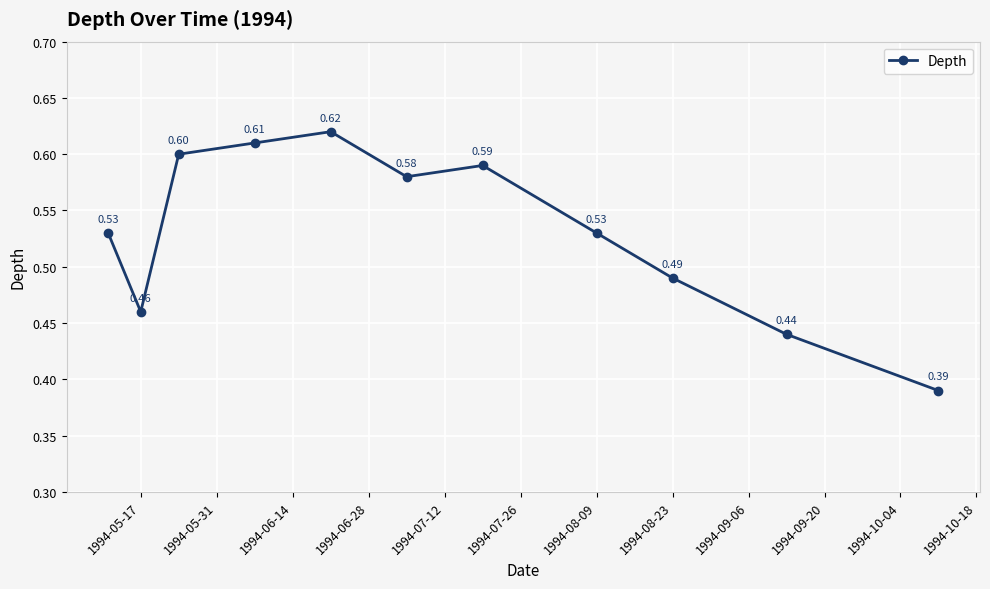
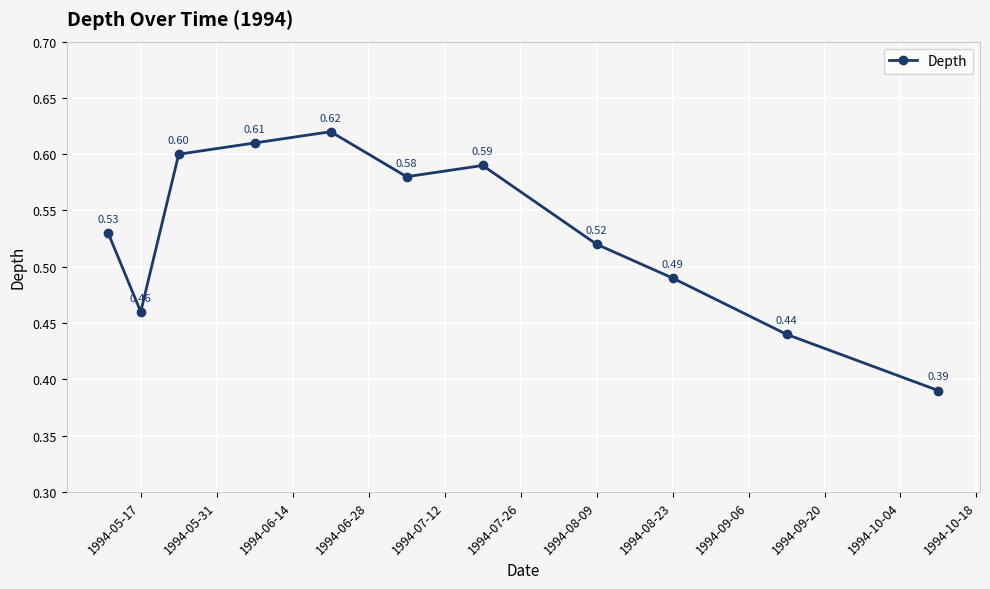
  {
    "1994-05-17": 0.46,
-   "1994-08-09": 0.53,
+   "1994-08-09": 0.52,
    "1994-08-23": 0.49
  }
